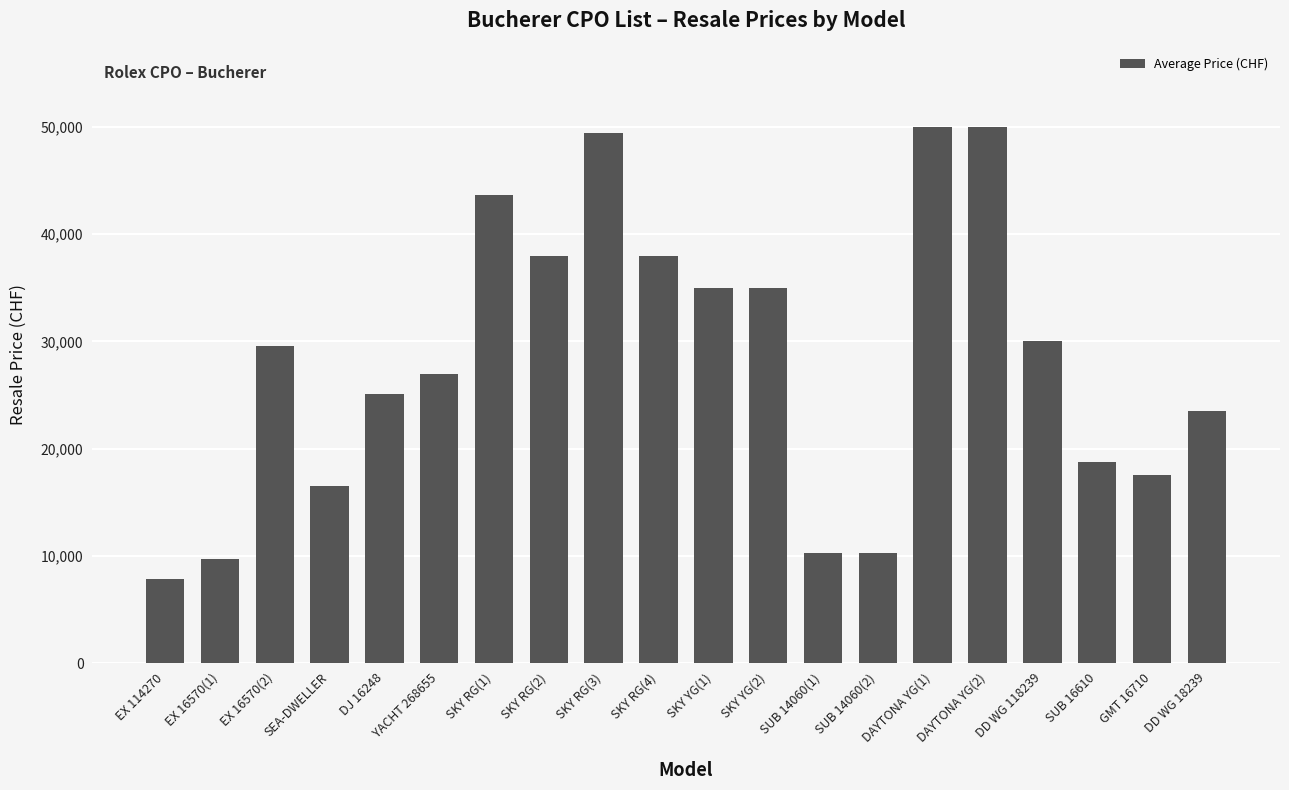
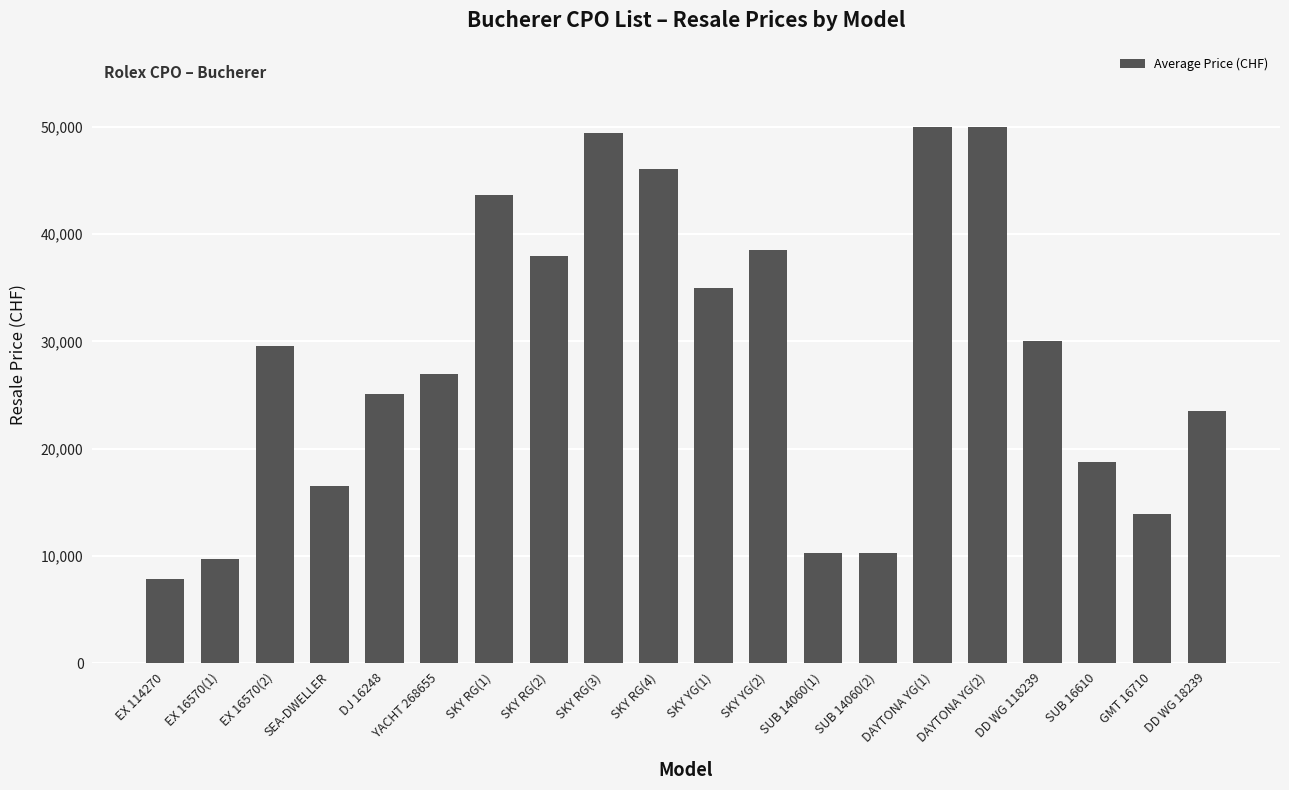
  {
    "EX 114270": "7,900",
    "EX 16570(1)": "9,700",
    "EX 16570(2)": "29,600",
    "SEA-DWELLER": "16,500",
    "DJ 16248": "25,100",
    "YACHT 268655": "27,000",
    "SKY RG(1)": "43,600",
    "SKY RG(2)": "38,000",
    "SKY RG(3)": "49,500",
-   "SKY RG(4)": "38,000",
+   "SKY RG(4)": "46,100",
    "SKY YG(1)": "35,000",
-   "SKY YG(2)": "35,000",
+   "SKY YG(2)": "38,500",
    "SUB 14060(1)": "10,300",
    "SUB 14060(2)": "10,300",
    "DAYTONA YG(1)": "50,000",
    "DAYTONA YG(2)": "50,000",
    "DD WG 118239": "30,000",
    "SUB 16610": "18,800",
-   "GMT 16710": "17,500",
+   "GMT 16710": "13,900",
    "DD WG 18239": "23,500"
  }
